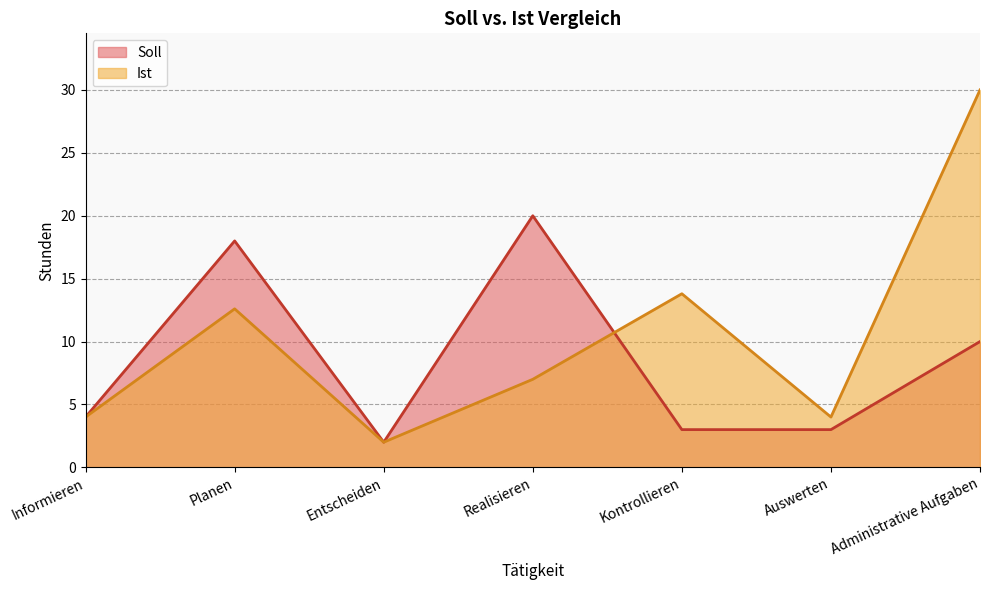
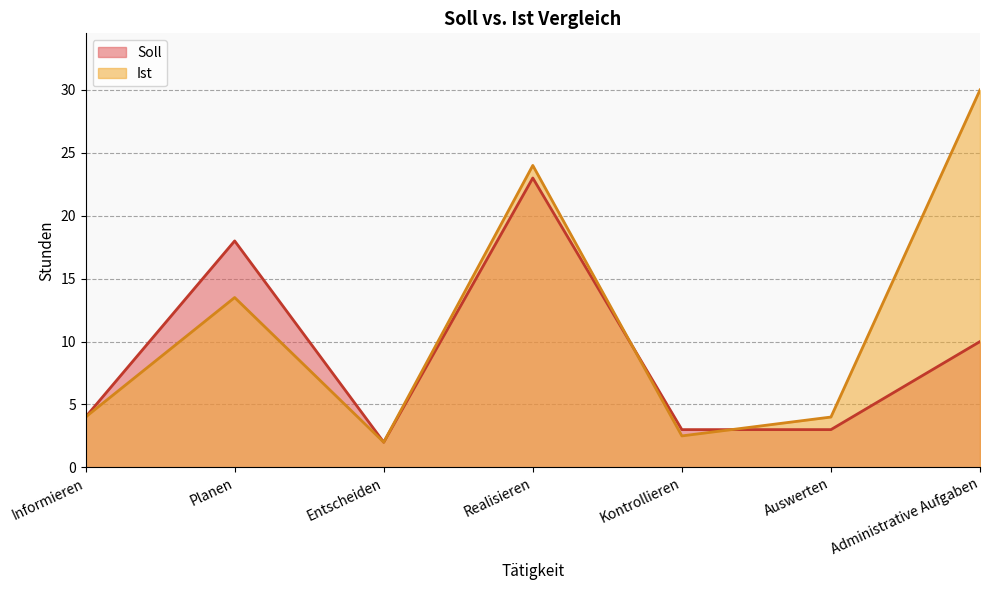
  {
    "Soll": {
      "Planen": 18,
-     "Realisieren": 20,
+     "Realisieren": 23,
      "Kontrollieren": 3,
      "Auswerten": 3,
      "Administrative Aufgaben": 10
    },
    "Ist": {
-     "Planen": 12.6,
-     "Realisieren": 7,
-     "Kontrollieren": 13.8,
+     "Planen": 13.5,
+     "Realisieren": 24,
+     "Kontrollieren": 2.5,
      "Auswerten": 4.0,
      "Administrative Aufgaben": 30.0
    }
  }
